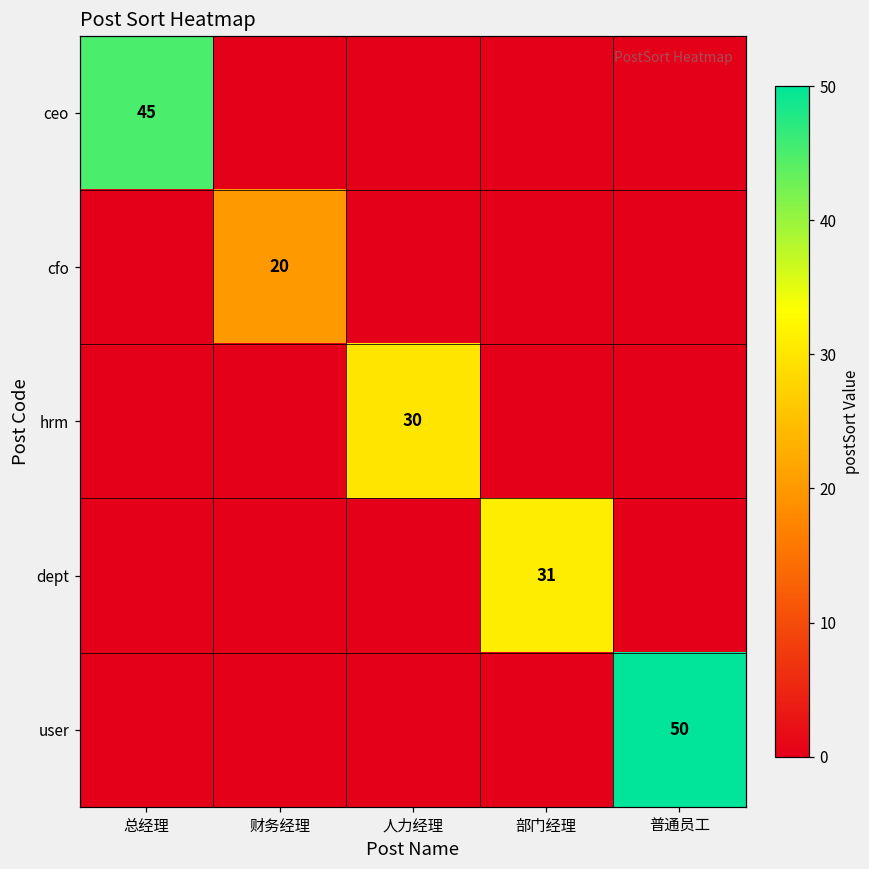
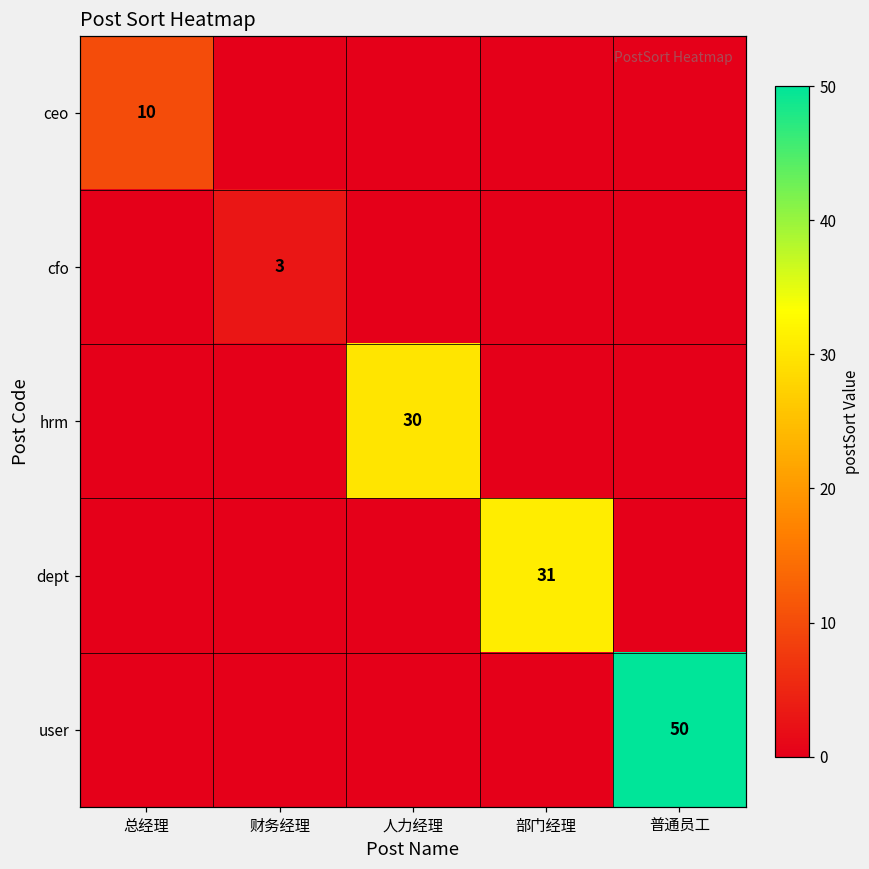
  {
    "ceo": {
-     "总经理": 45
+     "总经理": 10
    },
    "cfo": {
-     "财务经理": 20
+     "财务经理": 3
    },
    "hrm": {
      "人力经理": 30
    },
    "dept": {
      "部门经理": 31
    },
    "user": {
      "普通员工": 50
    }
  }
